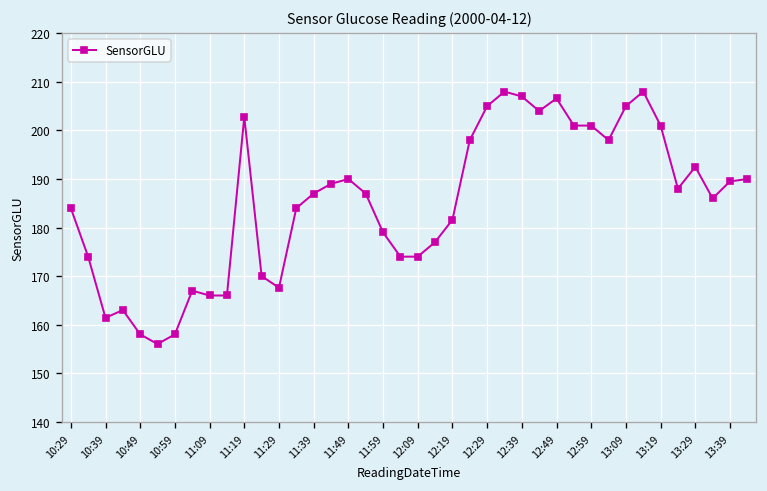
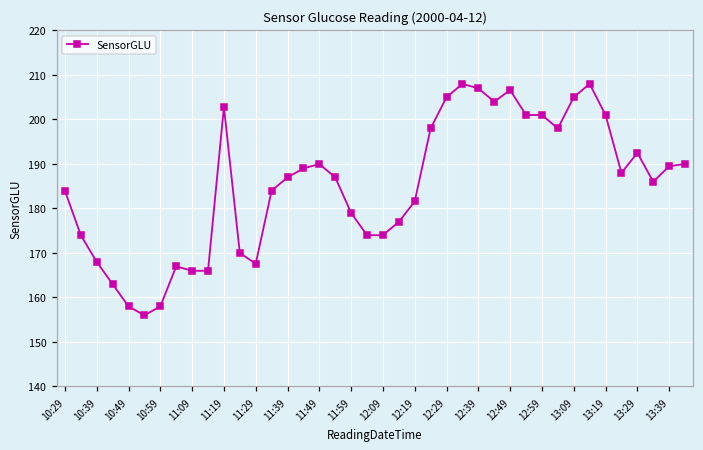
  {
    "10:29": 184,
-   "10:39": 161,
+   "10:39": 168,
    "10:49": 158,
    "10:59": 158,
    "11:09": 166,
    "11:19": 203,
    "11:29": 168,
    "11:39": 187,
    "11:49": 190,
    "11:59": 179,
    "12:09": 174,
    "12:19": 182,
    "12:29": 205,
    "12:39": 207,
    "12:49": 207,
    "12:59": 201,
    "13:09": 205,
    "13:19": 201,
    "13:29": 193,
    "13:39": 190
  }
